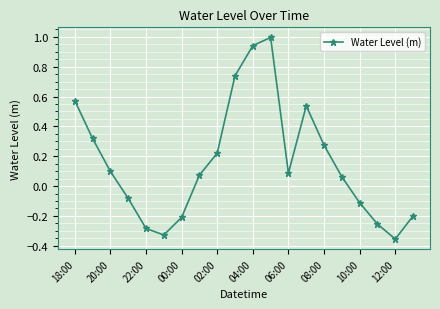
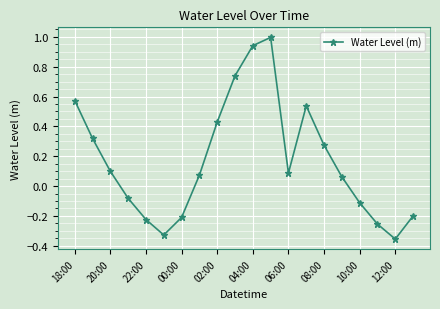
  {
    "18:00": 0.57,
    "20:00": 0.10,
-   "22:00": -0.28,
+   "22:00": -0.22,
    "00:00": -0.21,
-   "02:00": 0.22,
+   "02:00": 0.43,
    "04:00": 0.94,
    "06:00": 0.09,
    "08:00": 0.27,
    "10:00": -0.11,
    "12:00": -0.36
  }
